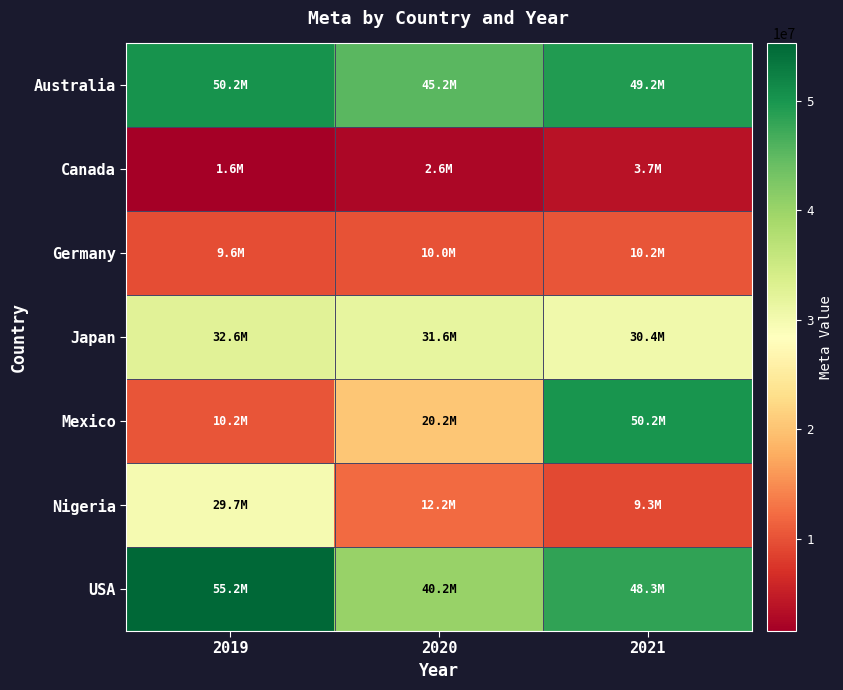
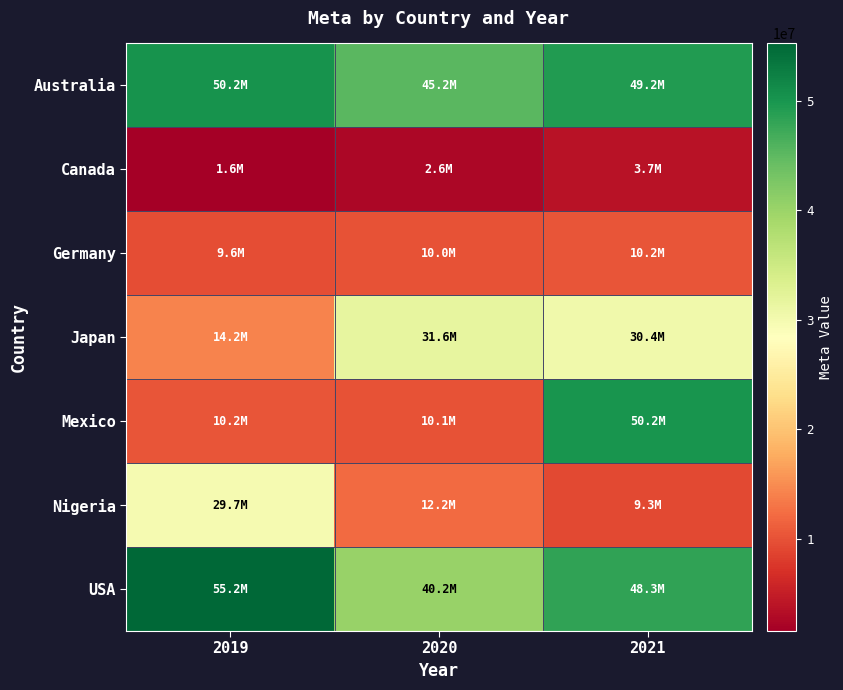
  {
    "Australia": {
      "2019": "50.2M",
      "2020": "45.2M",
      "2021": "49.2M"
    },
    "Canada": {
      "2019": "1.6M",
      "2020": "2.6M",
      "2021": "3.7M"
    },
    "Germany": {
      "2019": "9.6M",
      "2020": "10.0M",
      "2021": "10.2M"
    },
    "Japan": {
-     "2019": "32.6M",
+     "2019": "14.2M",
      "2020": "31.6M",
      "2021": "30.4M"
    },
    "Mexico": {
      "2019": "10.2M",
-     "2020": "20.2M",
+     "2020": "10.1M",
      "2021": "50.2M"
    },
    "Nigeria": {
      "2019": "29.7M",
      "2020": "12.2M",
      "2021": "9.3M"
    },
    "USA": {
      "2019": "55.2M",
      "2020": "40.2M",
      "2021": "48.3M"
    }
  }
